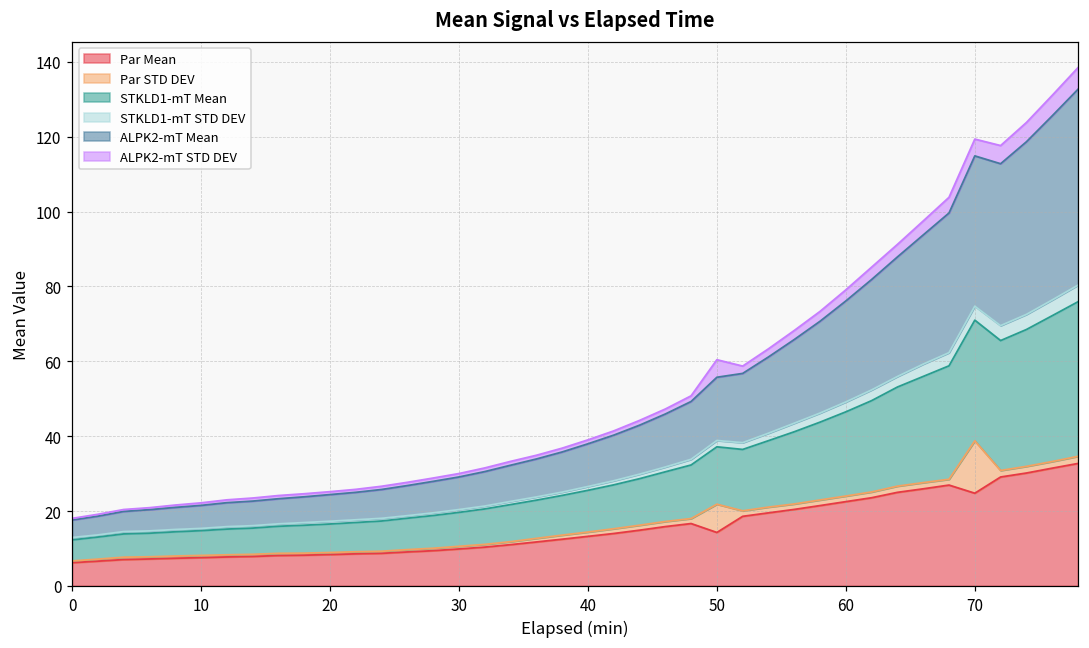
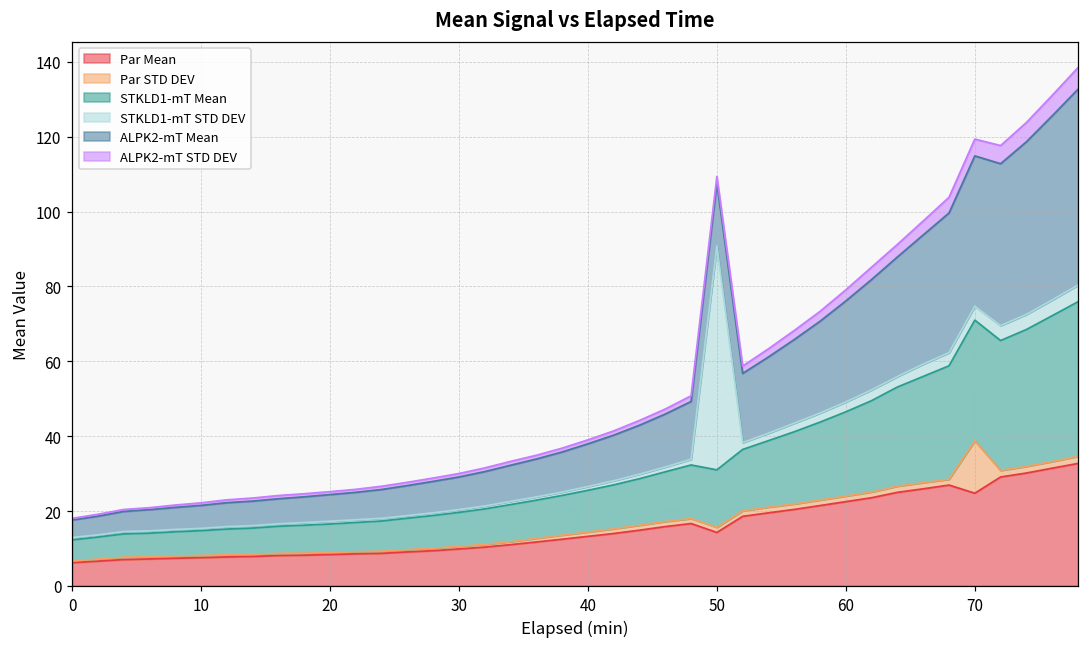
  {
    "Par Mean": {
      "40": 13,
      "50": 14,
      "60": 22,
      "70": 25
    },
    "Par STD DEV": {
      "40": 1,
-     "50": 8,
+     "50": 1,
      "60": 1,
      "70": 14
    },
    "STKLD1-mT STD DEV": {
      "40": 1,
-     "50": 2,
+     "50": 60,
      "60": 3,
      "70": 4
    },
    "ALPK2-mT STD DEV": {
      "20": 1,
      "30": 1,
      "40": 1,
-     "50": 5,
+     "50": 2,
      "60": 3,
      "70": 4
    }
  }
